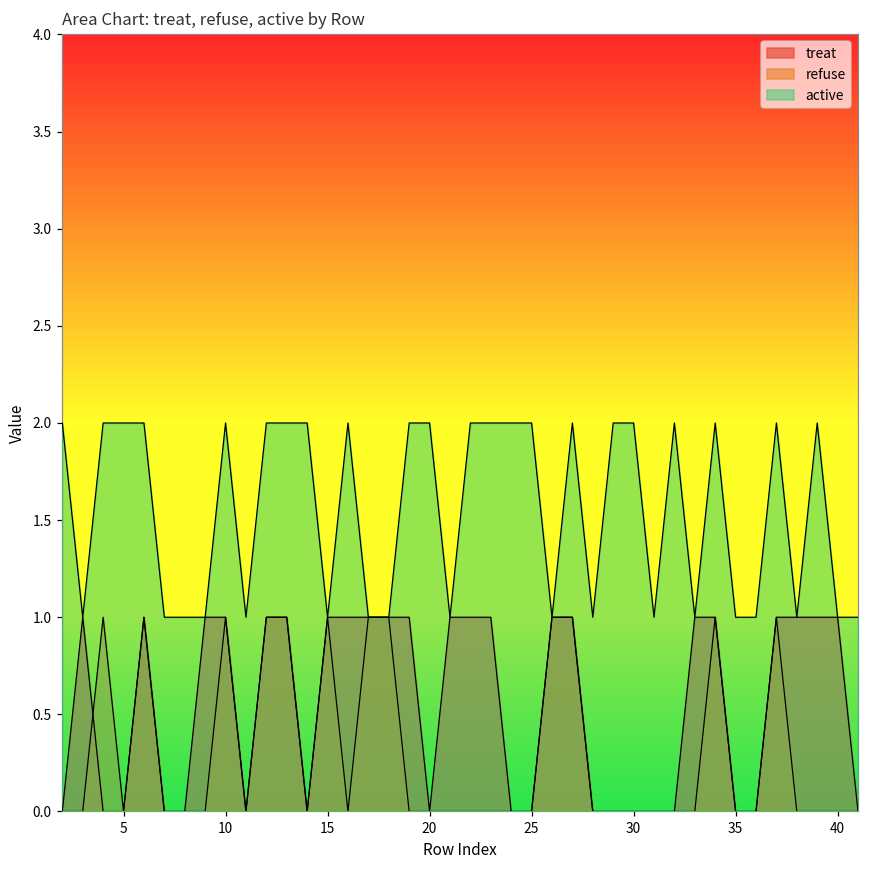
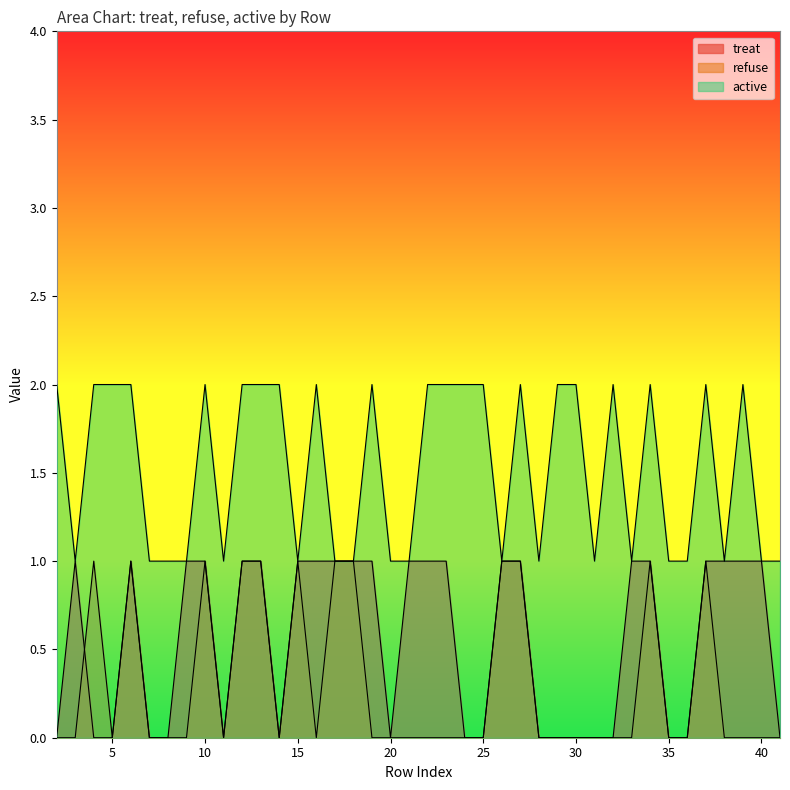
  {
    "active": {
      "5": 2,
      "10": 2,
-     "20": 2,
+     "20": 1,
      "25": 2,
      "30": 2,
      "35": 1
    }
  }
